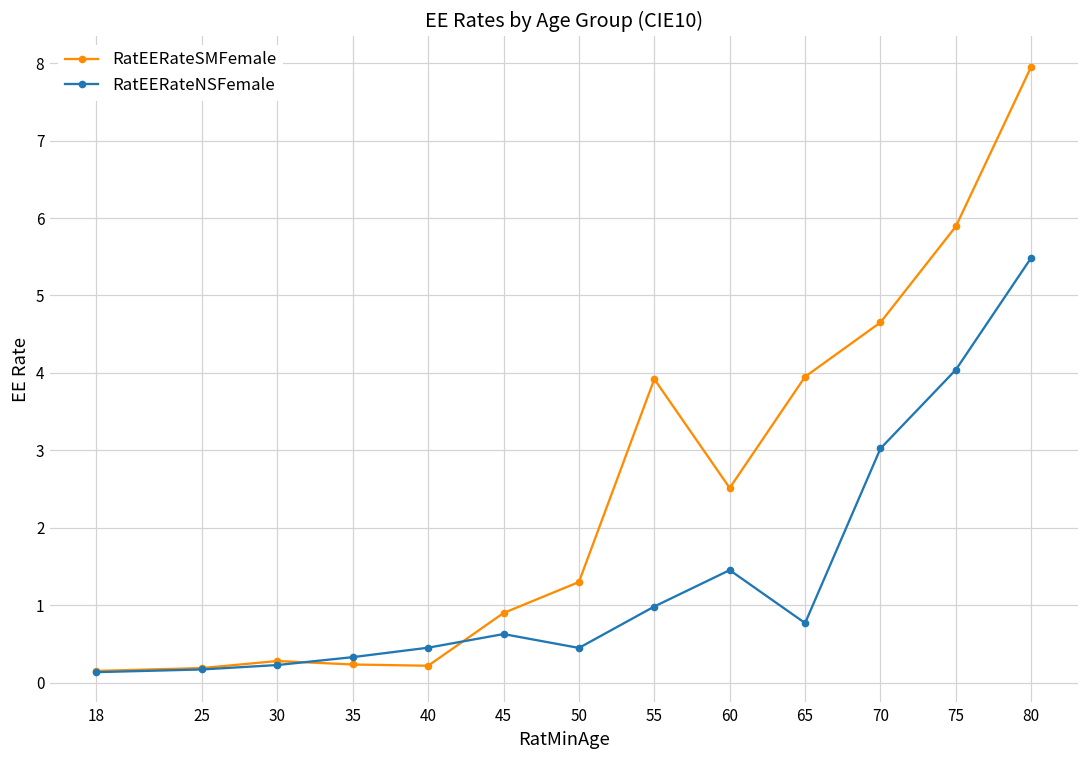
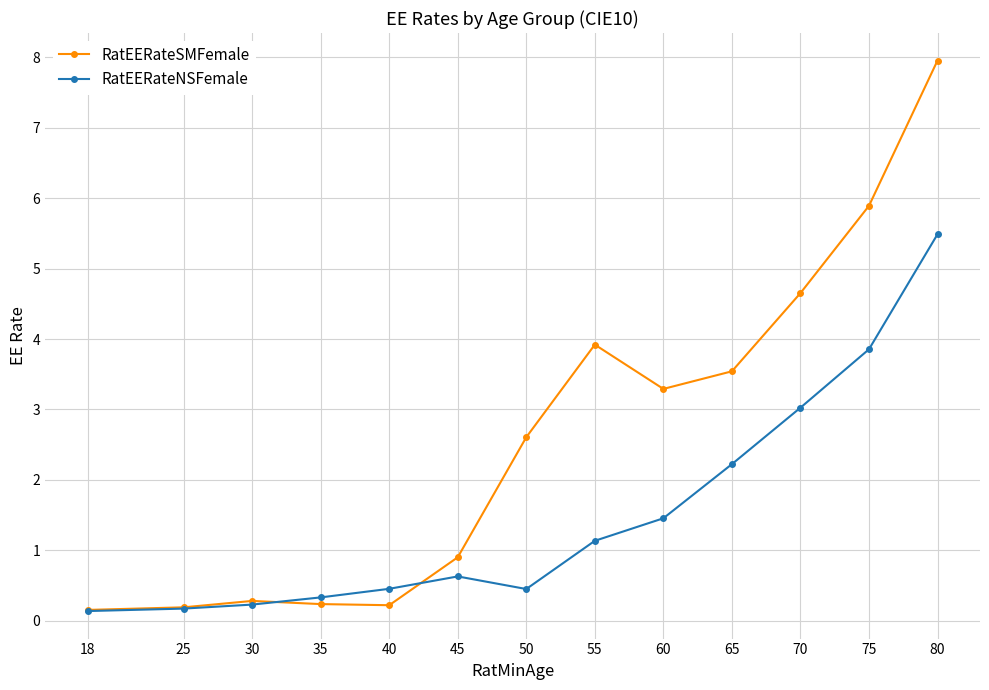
  {
    "RatEERateSMFemale": {
      "30": 0.3,
      "35": 0.2,
      "40": 0.2,
      "45": 0.9,
-     "50": 1.3,
+     "50": 2.6,
      "55": 3.9,
-     "60": 2.5,
-     "65": 4.0,
+     "60": 3.3,
+     "65": 3.5,
      "70": 4.7,
      "75": 5.9,
      "80": 8.0
    },
    "RatEERateNSFemale": {
      "30": 0.2,
      "35": 0.3,
      "40": 0.5,
      "45": 0.6,
      "50": 0.4,
-     "55": 1.0,
+     "55": 1.1,
      "60": 1.5,
-     "65": 0.8,
+     "65": 2.2,
      "70": 3.0,
-     "75": 4.0,
+     "75": 3.9,
      "80": 5.5
    }
  }
